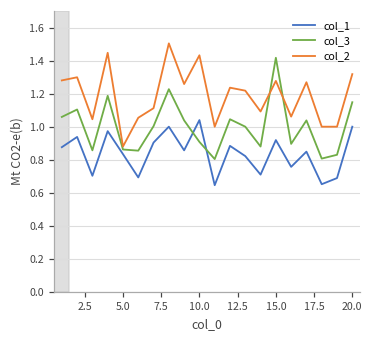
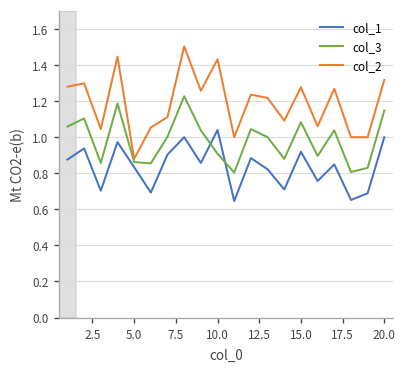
  {
    "col_1": {
      "5.0": 0.83,
      "10.0": 1.04,
      "15.0": 0.92,
      "20.0": 1.00
    },
    "col_3": {
      "5.0": 0.86,
      "10.0": 0.91,
-     "15.0": 1.42,
+     "15.0": 1.08,
      "20.0": 1.15
    },
    "col_2": {
      "5.0": 0.88,
      "10.0": 1.43,
      "15.0": 1.28,
      "20.0": 1.32
    }
  }
